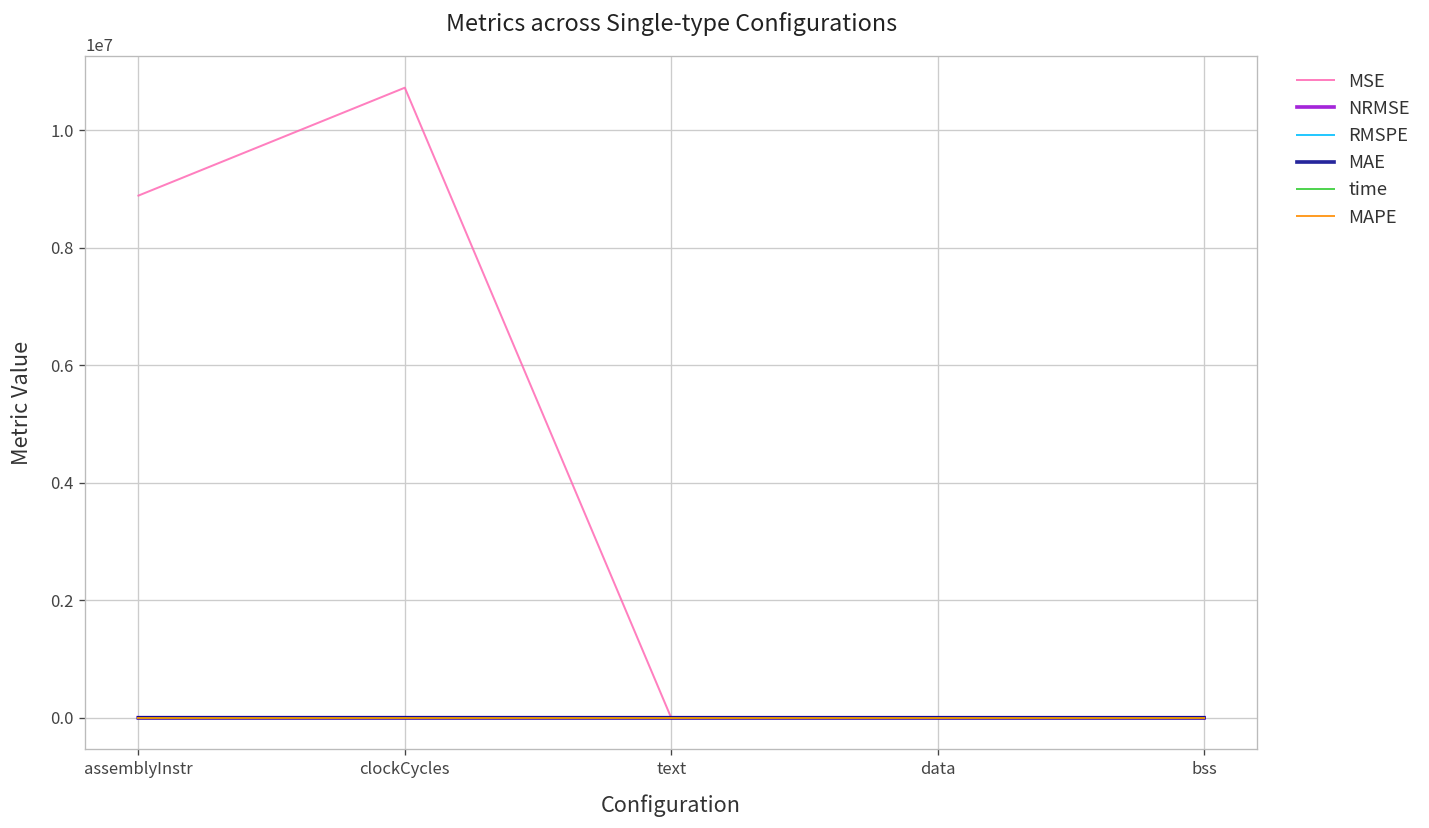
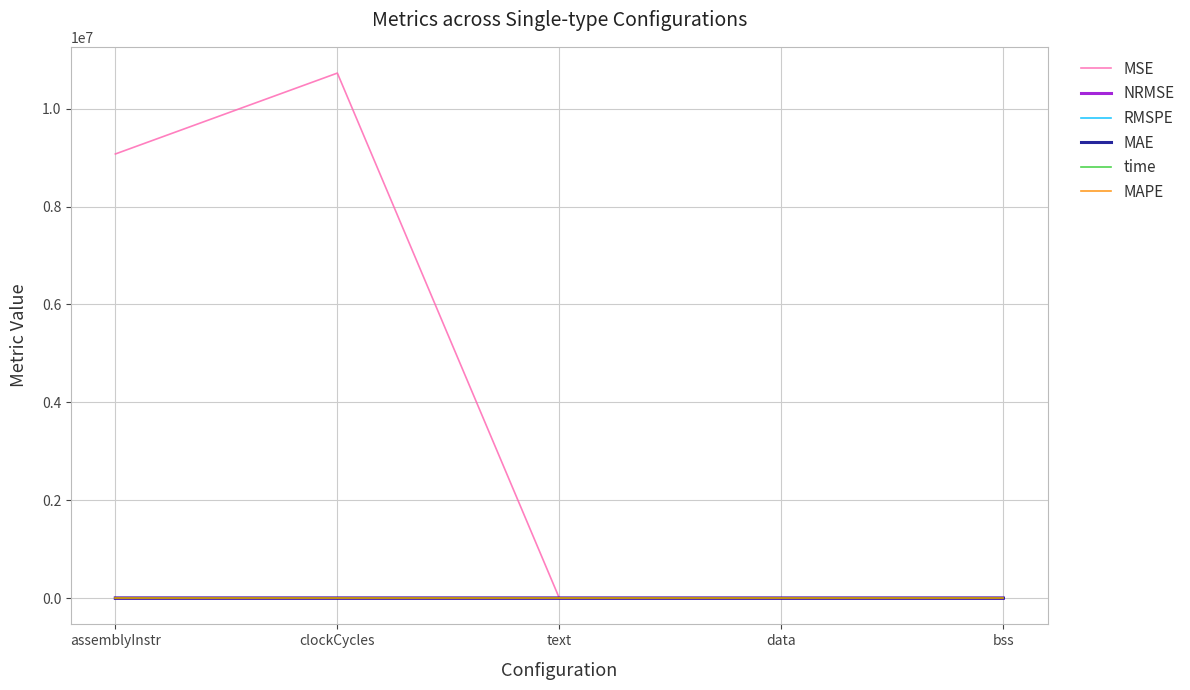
  {
    "MSE": {
-     "assemblyInstr": 8900000,
+     "assemblyInstr": 9100000,
      "clockCycles": 10700000
    },
    "MAPE": {
      "assemblyInstr": 0,
      "clockCycles": 0
    }
  }
